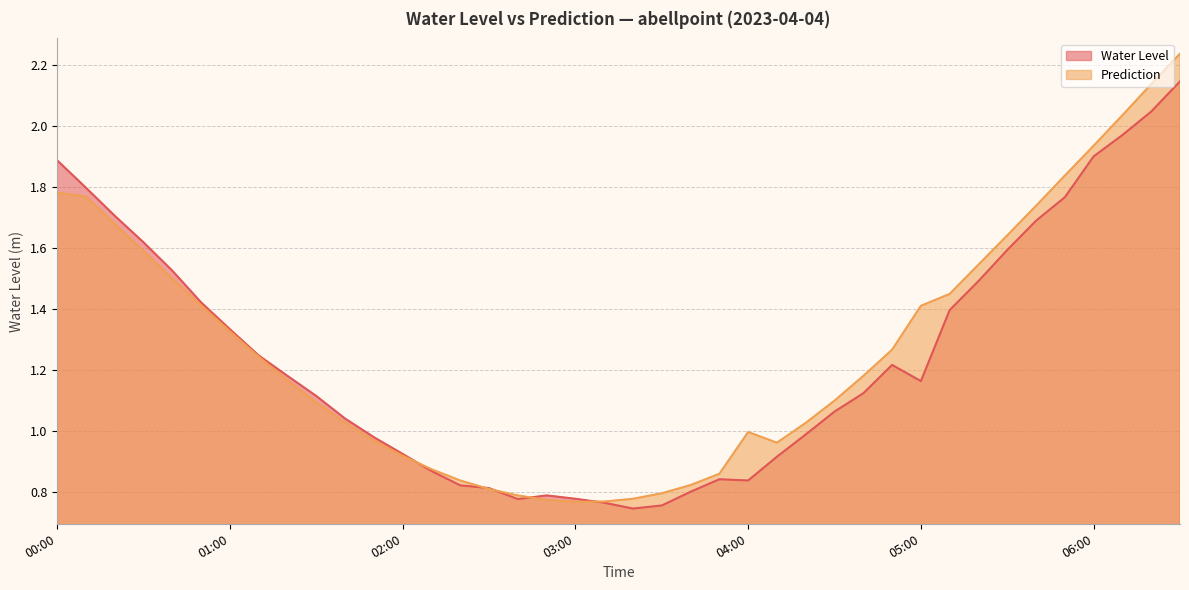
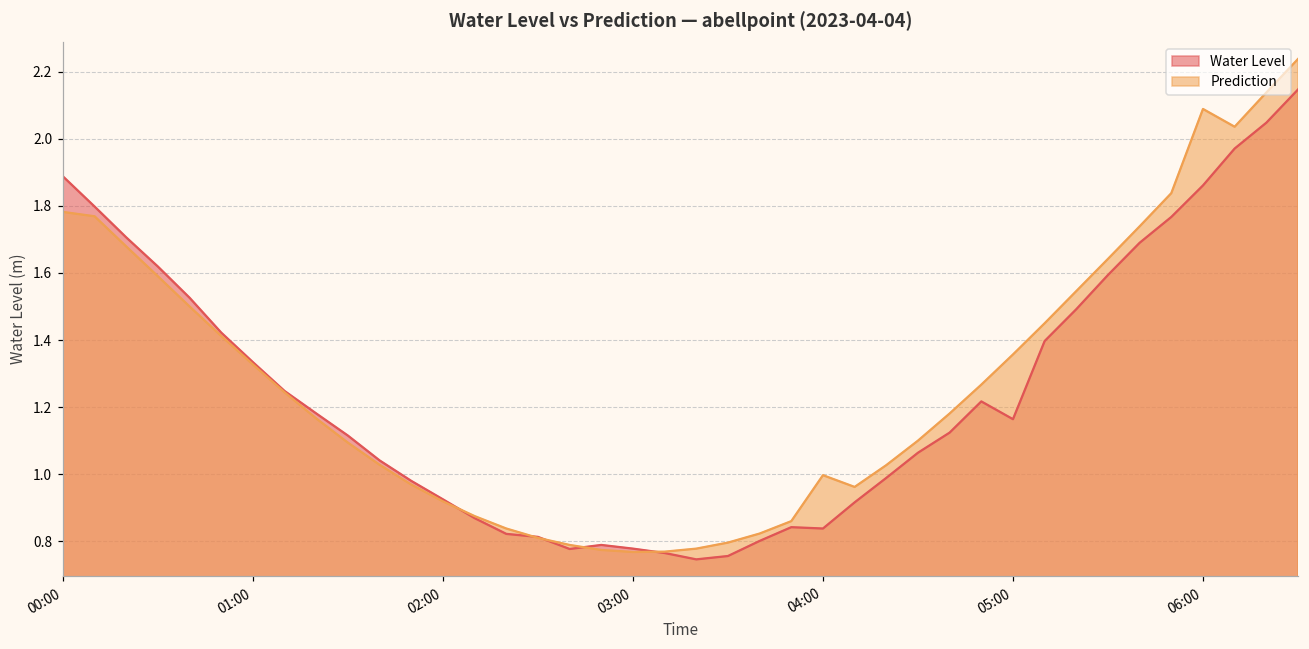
  {
    "Water Level": {
      "00:00": 1.89,
      "03:00": 0.78,
      "04:00": 0.84,
      "05:00": 1.16,
-     "06:00": 1.90
+     "06:00": 1.86
    },
    "Prediction": {
      "00:00": 1.78,
      "03:00": 0.77,
      "04:00": 1.00,
-     "05:00": 1.41,
-     "06:00": 1.94
+     "05:00": 1.36,
+     "06:00": 2.09
    }
  }
